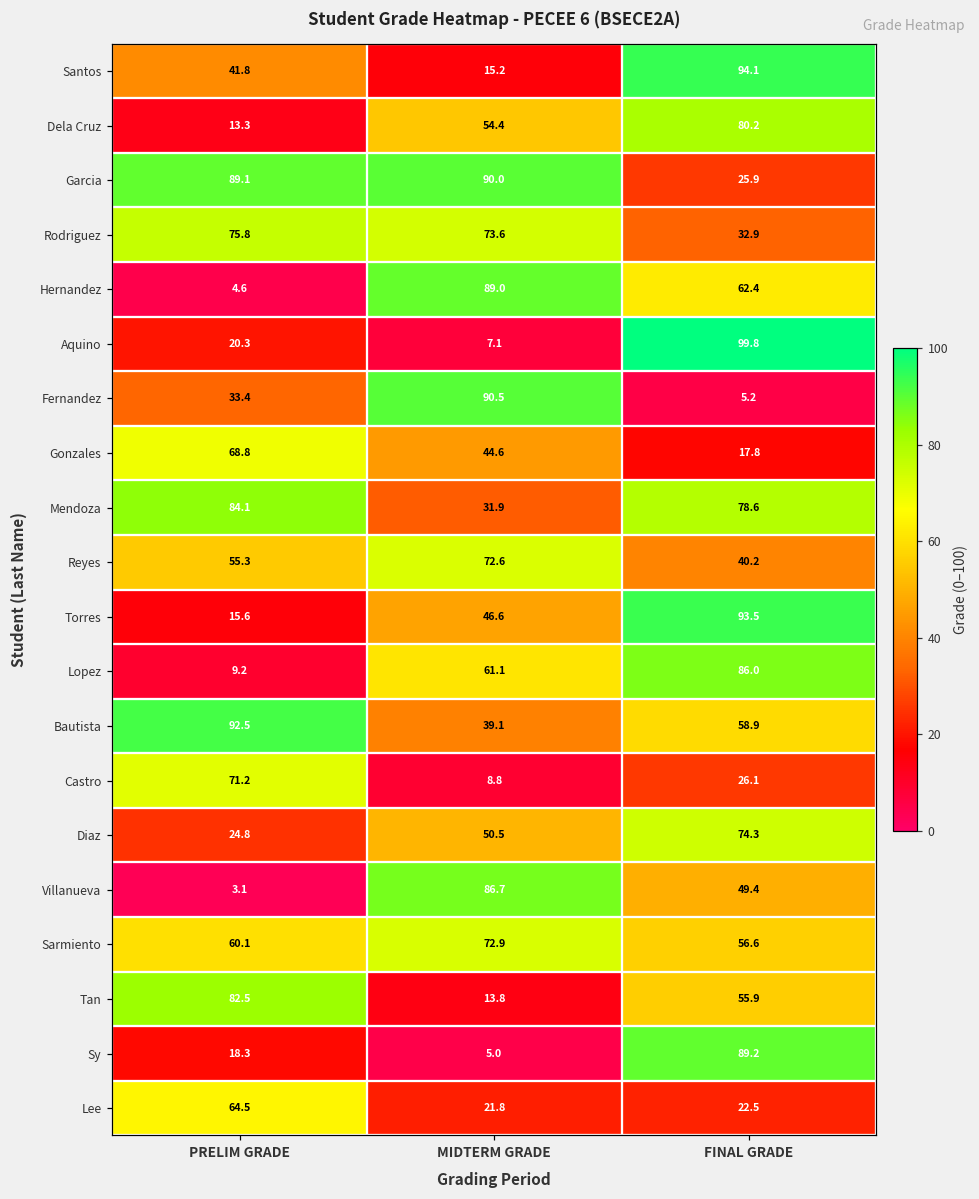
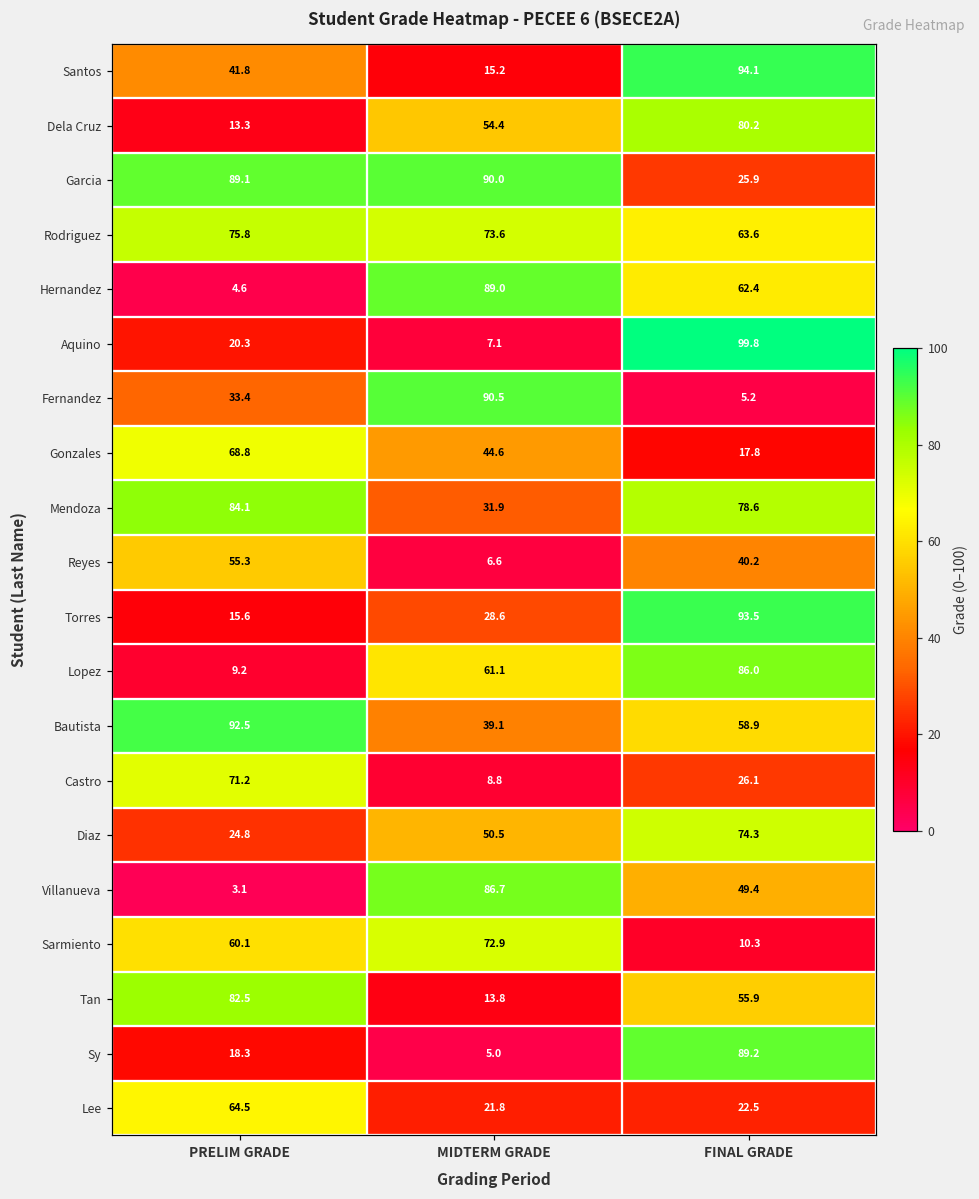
  {
    "Santos": {
      "PRELIM GRADE": 41.8,
      "MIDTERM GRADE": 15.2,
      "FINAL GRADE": 94.1
    },
    "Dela Cruz": {
      "PRELIM GRADE": 13.3,
      "MIDTERM GRADE": 54.4,
      "FINAL GRADE": 80.2
    },
    "Garcia": {
      "PRELIM GRADE": 89.1,
      "MIDTERM GRADE": 90.0,
      "FINAL GRADE": 25.9
    },
    "Rodriguez": {
      "PRELIM GRADE": 75.8,
      "MIDTERM GRADE": 73.6,
-     "FINAL GRADE": 32.9
+     "FINAL GRADE": 63.6
    },
    "Hernandez": {
      "PRELIM GRADE": 4.6,
      "MIDTERM GRADE": 89.0,
      "FINAL GRADE": 62.4
    },
    "Aquino": {
      "PRELIM GRADE": 20.3,
      "MIDTERM GRADE": 7.1,
      "FINAL GRADE": 99.8
    },
    "Fernandez": {
      "PRELIM GRADE": 33.4,
      "MIDTERM GRADE": 90.5,
      "FINAL GRADE": 5.2
    },
    "Gonzales": {
      "PRELIM GRADE": 68.8,
      "MIDTERM GRADE": 44.6,
      "FINAL GRADE": 17.8
    },
    "Mendoza": {
      "PRELIM GRADE": 84.1,
      "MIDTERM GRADE": 31.9,
      "FINAL GRADE": 78.6
    },
    "Reyes": {
      "PRELIM GRADE": 55.3,
-     "MIDTERM GRADE": 72.6,
+     "MIDTERM GRADE": 6.6,
      "FINAL GRADE": 40.2
    },
    "Torres": {
      "PRELIM GRADE": 15.6,
-     "MIDTERM GRADE": 46.6,
+     "MIDTERM GRADE": 28.6,
      "FINAL GRADE": 93.5
    },
    "Lopez": {
      "PRELIM GRADE": 9.2,
      "MIDTERM GRADE": 61.1,
      "FINAL GRADE": 86.0
    },
    "Bautista": {
      "PRELIM GRADE": 92.5,
      "MIDTERM GRADE": 39.1,
      "FINAL GRADE": 58.9
    },
    "Castro": {
      "PRELIM GRADE": 71.2,
      "MIDTERM GRADE": 8.8,
      "FINAL GRADE": 26.1
    },
    "Diaz": {
      "PRELIM GRADE": 24.8,
      "MIDTERM GRADE": 50.5,
      "FINAL GRADE": 74.3
    },
    "Villanueva": {
      "PRELIM GRADE": 3.1,
      "MIDTERM GRADE": 86.7,
      "FINAL GRADE": 49.4
    },
    "Sarmiento": {
      "PRELIM GRADE": 60.1,
      "MIDTERM GRADE": 72.9,
-     "FINAL GRADE": 56.6
+     "FINAL GRADE": 10.3
    },
    "Tan": {
      "PRELIM GRADE": 82.5,
      "MIDTERM GRADE": 13.8,
      "FINAL GRADE": 55.9
    },
    "Sy": {
      "PRELIM GRADE": 18.3,
      "MIDTERM GRADE": 5.0,
      "FINAL GRADE": 89.2
    },
    "Lee": {
      "PRELIM GRADE": 64.5,
      "MIDTERM GRADE": 21.8,
      "FINAL GRADE": 22.5
    }
  }
